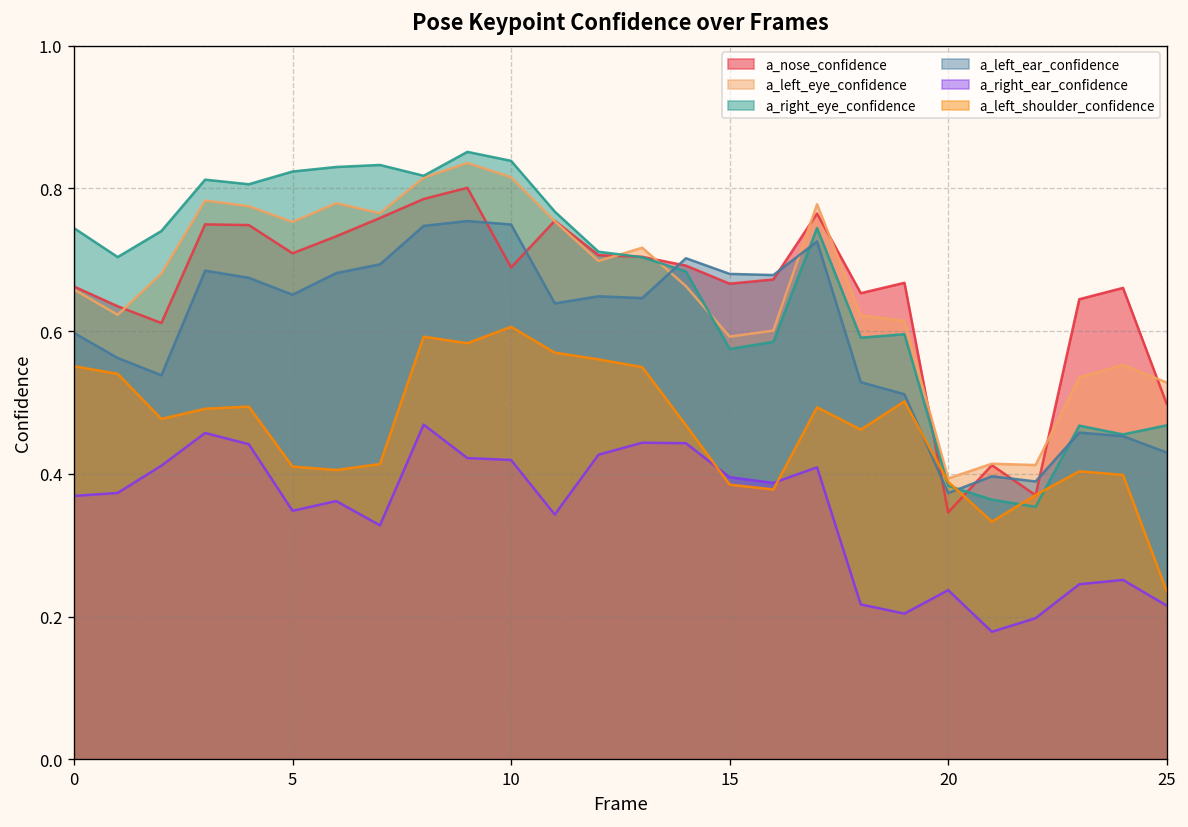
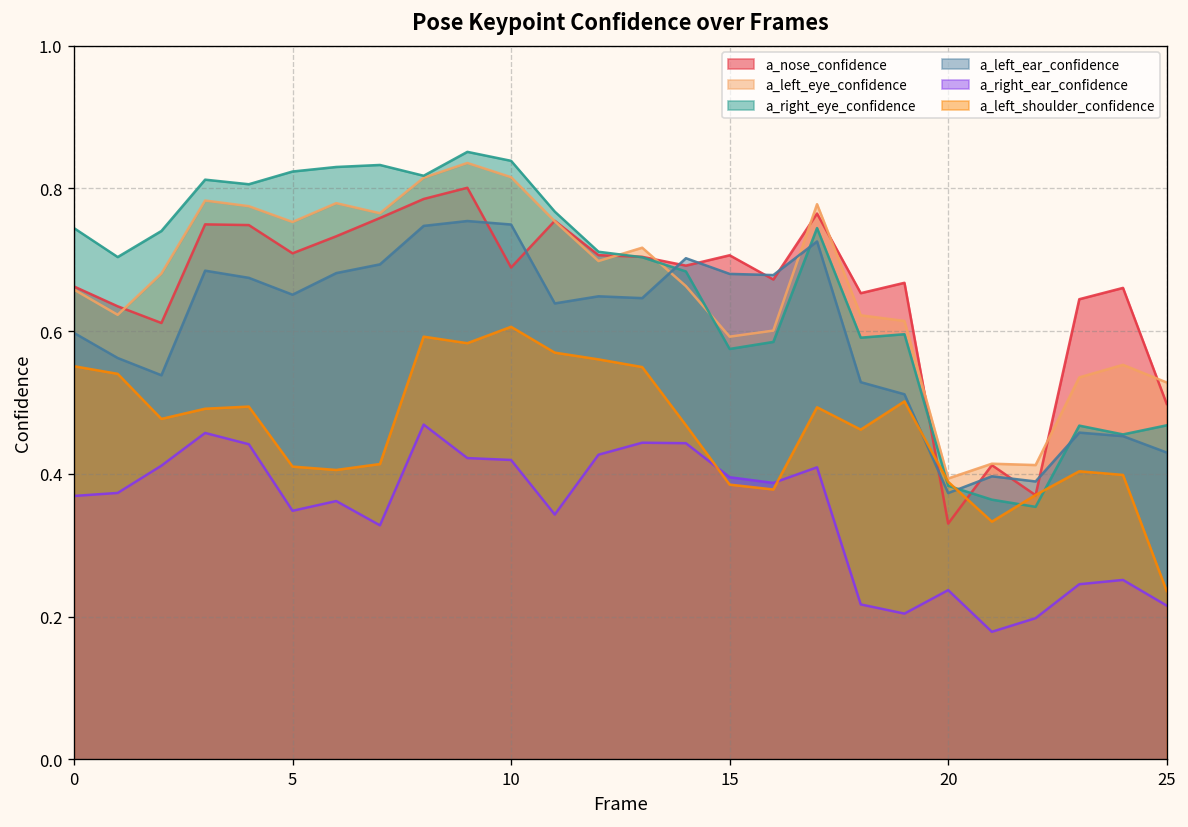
  {
    "a_nose_confidence": {
      "5": 0.71,
      "10": 0.69,
-     "15": 0.67,
-     "20": 0.35,
+     "15": 0.71,
+     "20": 0.33,
      "25": 0.50
    },
    "a_right_ear_confidence": {
      "0": 0.37,
      "5": 0.35,
      "10": 0.42,
      "15": 0.40,
      "20": 0.24,
      "25": 0.22
    }
  }
